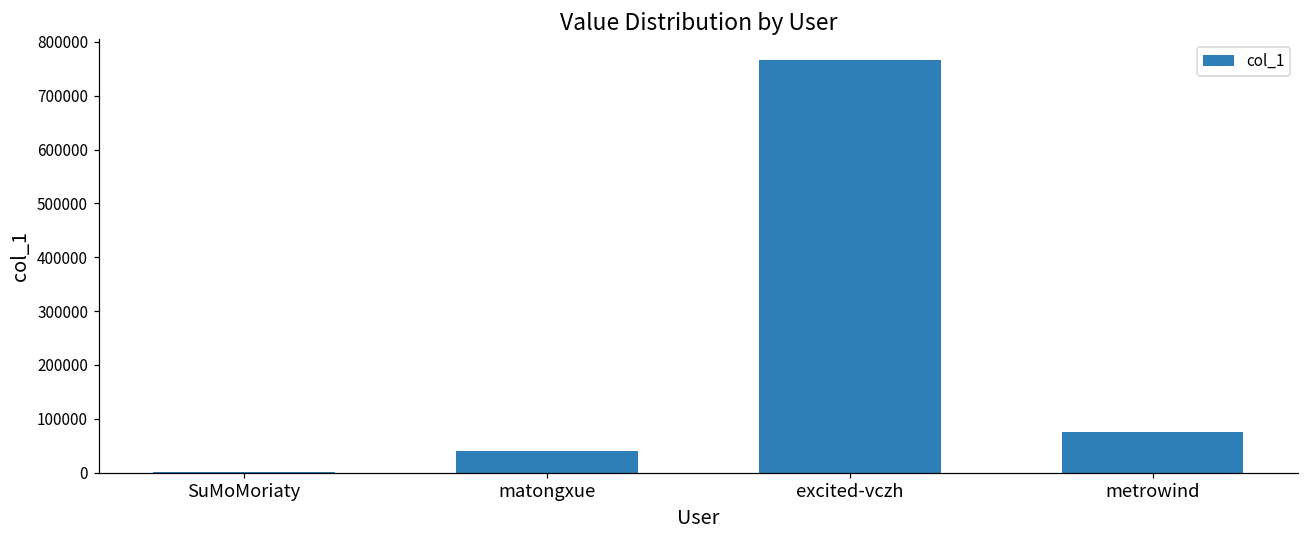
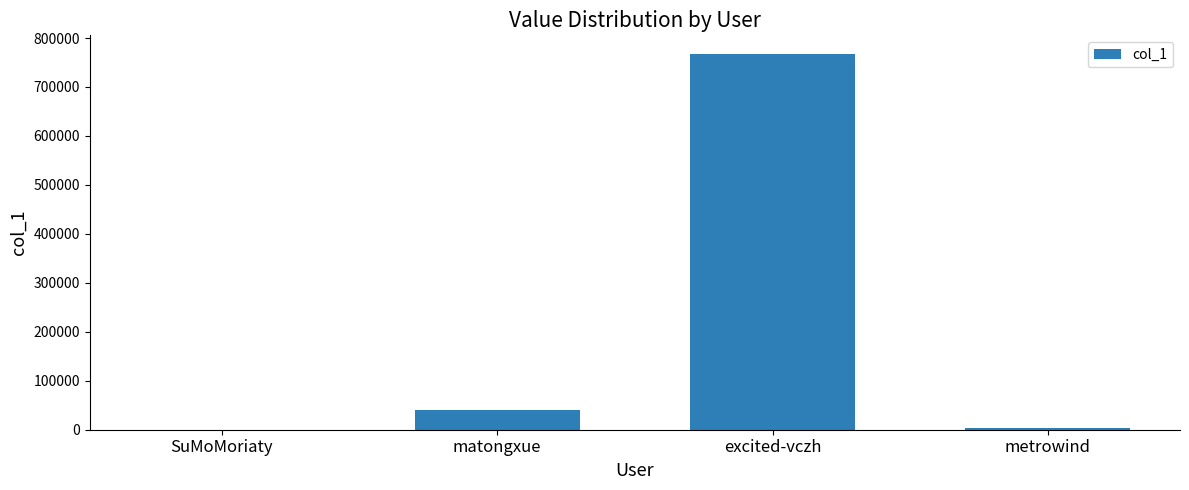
  {
    "matongxue": 40000,
    "excited-vczh": 770000,
-   "metrowind": 70000
+   "metrowind": 0
  }
